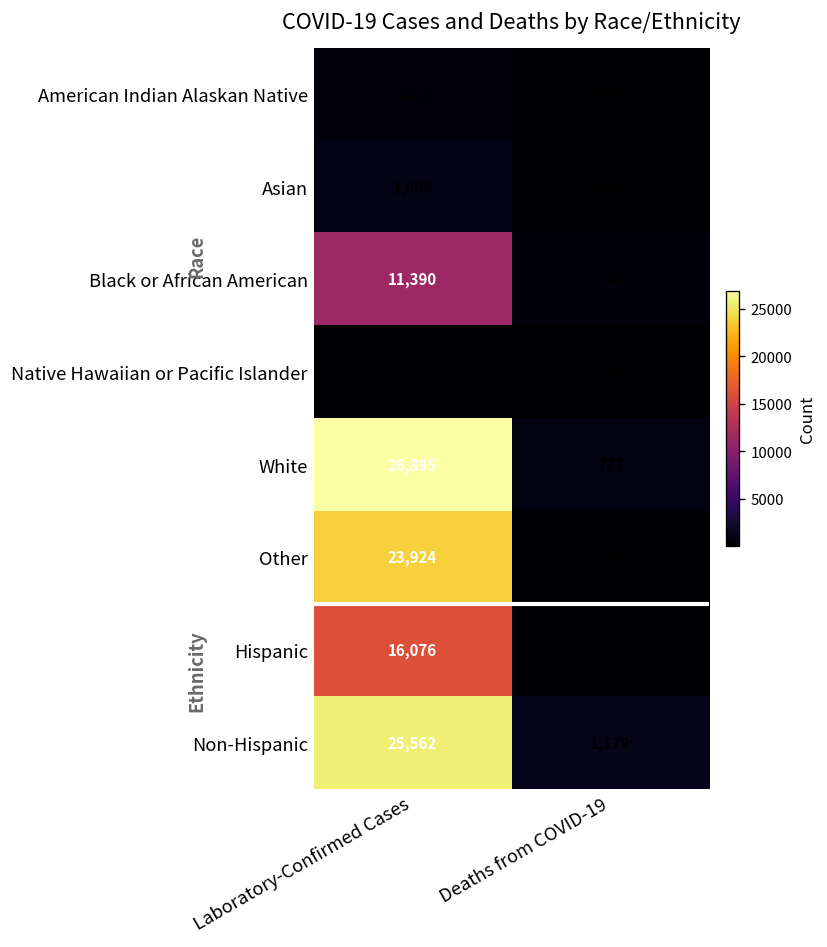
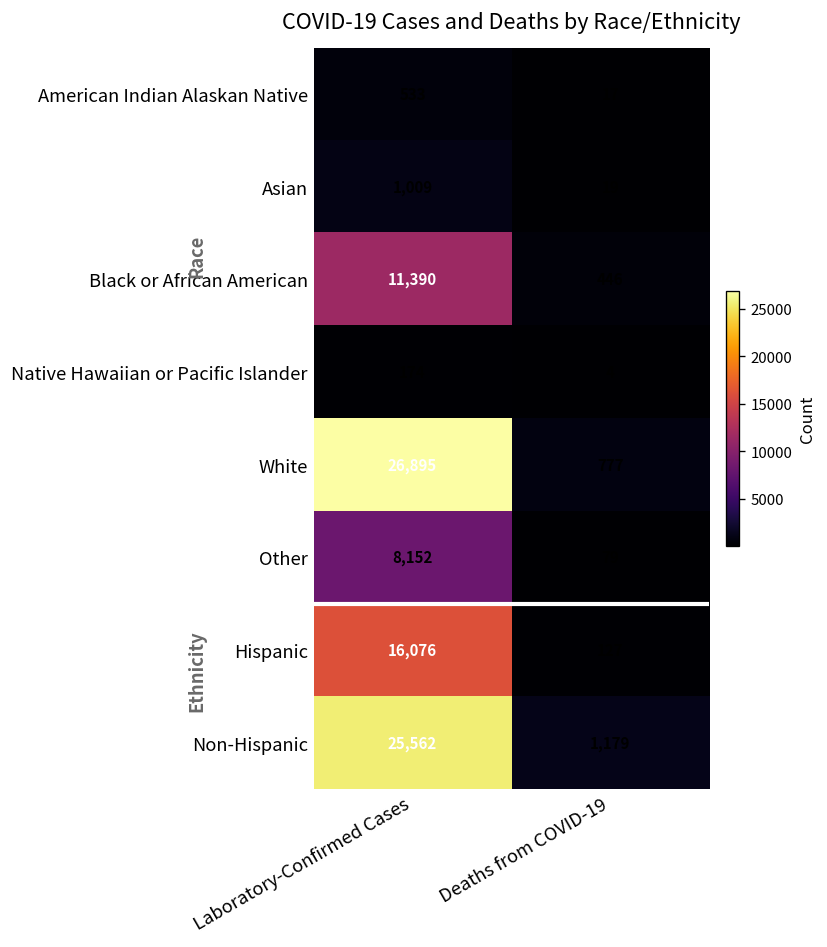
  {
    "Black or African American": {
      "Laboratory-Confirmed Cases": "11,390"
    },
    "White": {
      "Laboratory-Confirmed Cases": "26,895"
    },
    "Other": {
-     "Laboratory-Confirmed Cases": "23,924"
+     "Laboratory-Confirmed Cases": "8,152"
    },
    "Hispanic": {
      "Laboratory-Confirmed Cases": "16,076"
    },
    "Non-Hispanic": {
      "Laboratory-Confirmed Cases": "25,562"
    }
  }
